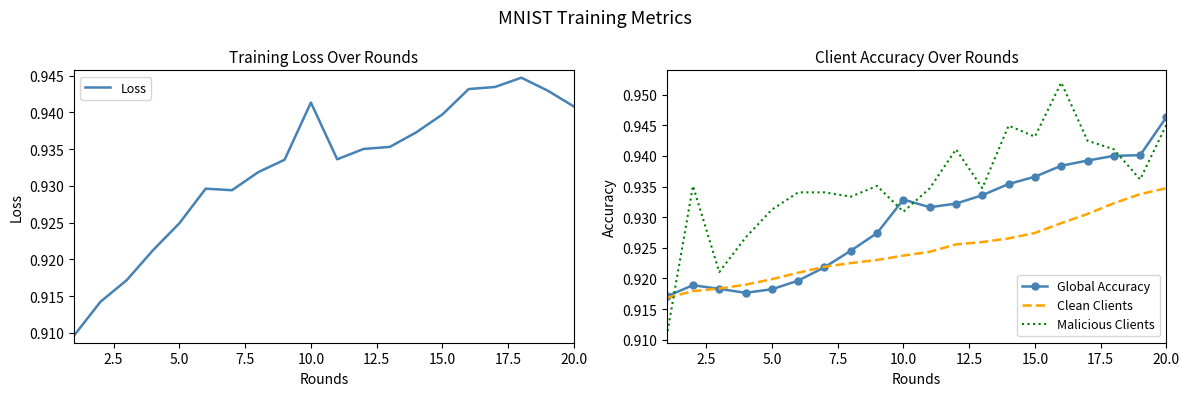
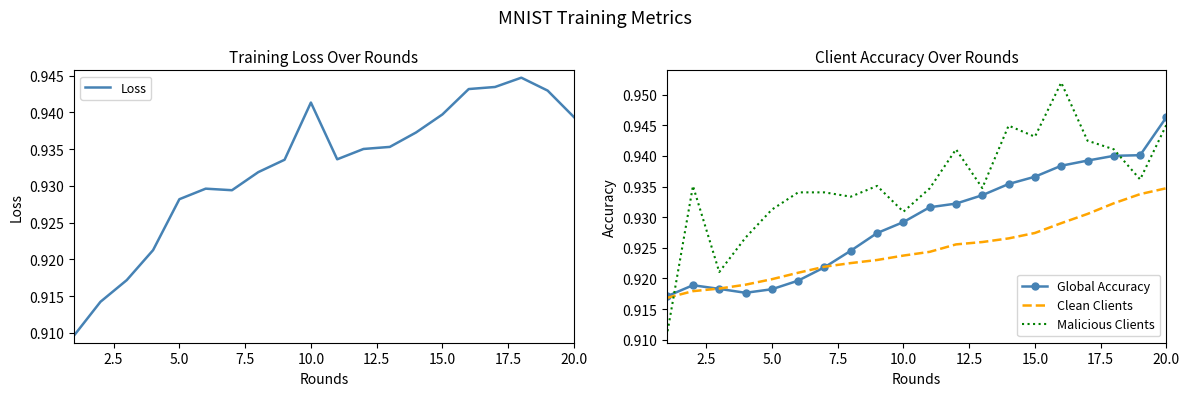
  {
    "Training Loss Over Rounds": {
-     "5.0": 0.925,
+     "5.0": 0.928,
      "10.0": 0.941,
      "15.0": 0.940,
-     "20.0": 0.941
+     "20.0": 0.939
    },
    "Client Accuracy Over Rounds": {
      "Global Accuracy": {
        "5.0": 0.918,
-       "10.0": 0.933,
+       "10.0": 0.929,
        "15.0": 0.937,
        "20.0": 0.946
      },
      "Clean Clients": {
        "5.0": 0.920,
        "10.0": 0.924,
        "15.0": 0.927,
        "20.0": 0.935
      },
      "Malicious Clients": {
        "5.0": 0.931,
        "10.0": 0.931,
        "15.0": 0.943,
        "20.0": 0.945
      }
    }
  }
